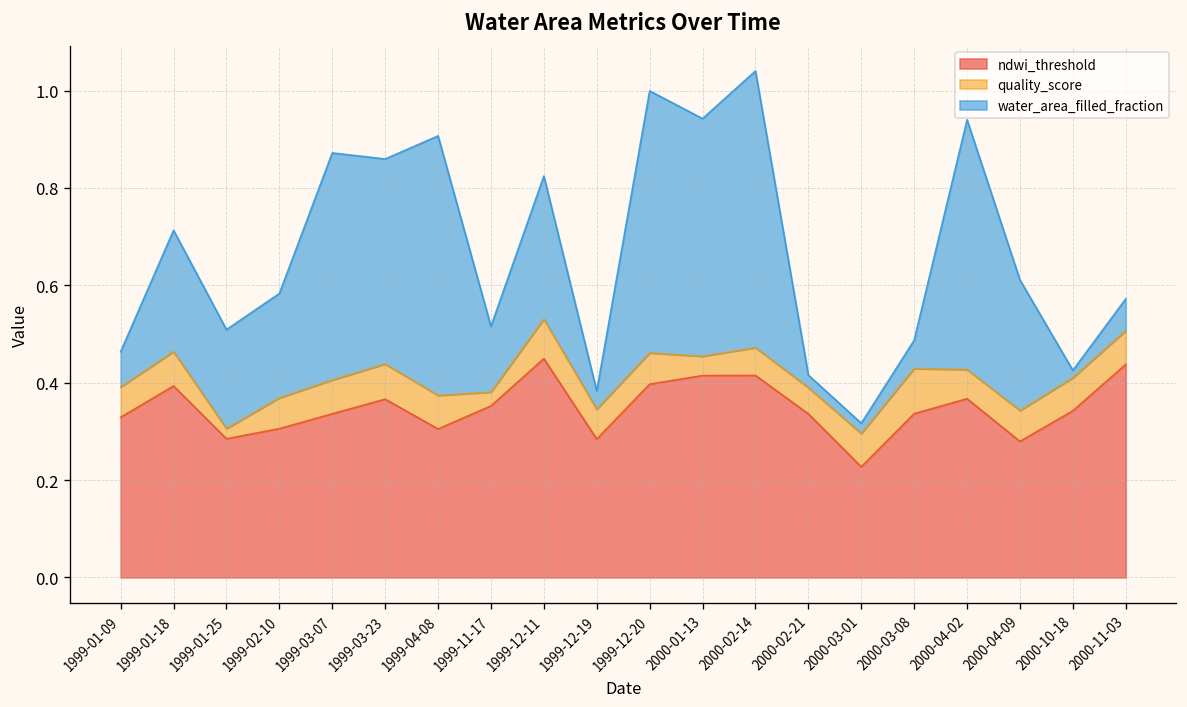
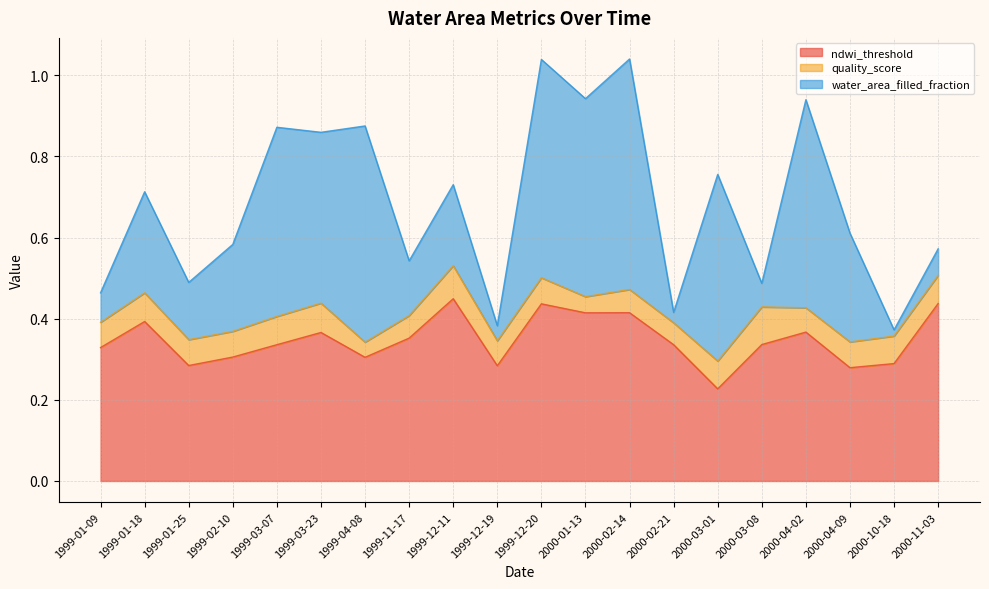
  {
    "ndwi_threshold": {
      "1999-01-09": 0.33,
      "1999-01-18": 0.39,
      "1999-01-25": 0.28,
      "1999-02-10": 0.31,
      "1999-03-07": 0.34,
      "1999-03-23": 0.37,
      "1999-04-08": 0.30,
      "1999-11-17": 0.35,
      "1999-12-11": 0.45,
      "1999-12-19": 0.28,
-     "1999-12-20": 0.40,
+     "1999-12-20": 0.44,
      "2000-01-13": 0.41,
      "2000-02-14": 0.41,
      "2000-02-21": 0.34,
      "2000-03-01": 0.23,
      "2000-03-08": 0.34,
      "2000-04-02": 0.37,
      "2000-04-09": 0.28,
-     "2000-10-18": 0.34,
+     "2000-10-18": 0.29,
      "2000-11-03": 0.44
    },
    "quality_score": {
      "1999-01-09": 0.06,
      "1999-01-18": 0.07,
-     "1999-01-25": 0.02,
+     "1999-01-25": 0.06,
      "1999-02-10": 0.06,
      "1999-03-07": 0.07,
      "1999-03-23": 0.07,
-     "1999-04-08": 0.07,
-     "1999-11-17": 0.03,
+     "1999-04-08": 0.04,
+     "1999-11-17": 0.06,
      "1999-12-11": 0.08,
      "1999-12-19": 0.06,
      "1999-12-20": 0.06,
      "2000-01-13": 0.04,
      "2000-02-14": 0.06,
      "2000-02-21": 0.05,
      "2000-03-01": 0.07,
      "2000-03-08": 0.09,
      "2000-04-02": 0.06,
      "2000-04-09": 0.06,
      "2000-10-18": 0.07,
      "2000-11-03": 0.07
    },
    "water_area_filled_fraction": {
      "1999-01-09": 0.07,
      "1999-01-18": 0.25,
-     "1999-01-25": 0.20,
+     "1999-01-25": 0.14,
      "1999-02-10": 0.21,
      "1999-03-07": 0.47,
      "1999-03-23": 0.42,
      "1999-04-08": 0.53,
      "1999-11-17": 0.14,
-     "1999-12-11": 0.29,
+     "1999-12-11": 0.20,
      "1999-12-19": 0.04,
      "1999-12-20": 0.54,
      "2000-01-13": 0.49,
      "2000-02-14": 0.57,
      "2000-02-21": 0.03,
-     "2000-03-01": 0.02,
+     "2000-03-01": 0.46,
      "2000-03-08": 0.06,
      "2000-04-02": 0.51,
      "2000-04-09": 0.27,
      "2000-10-18": 0.02,
      "2000-11-03": 0.07
    }
  }
